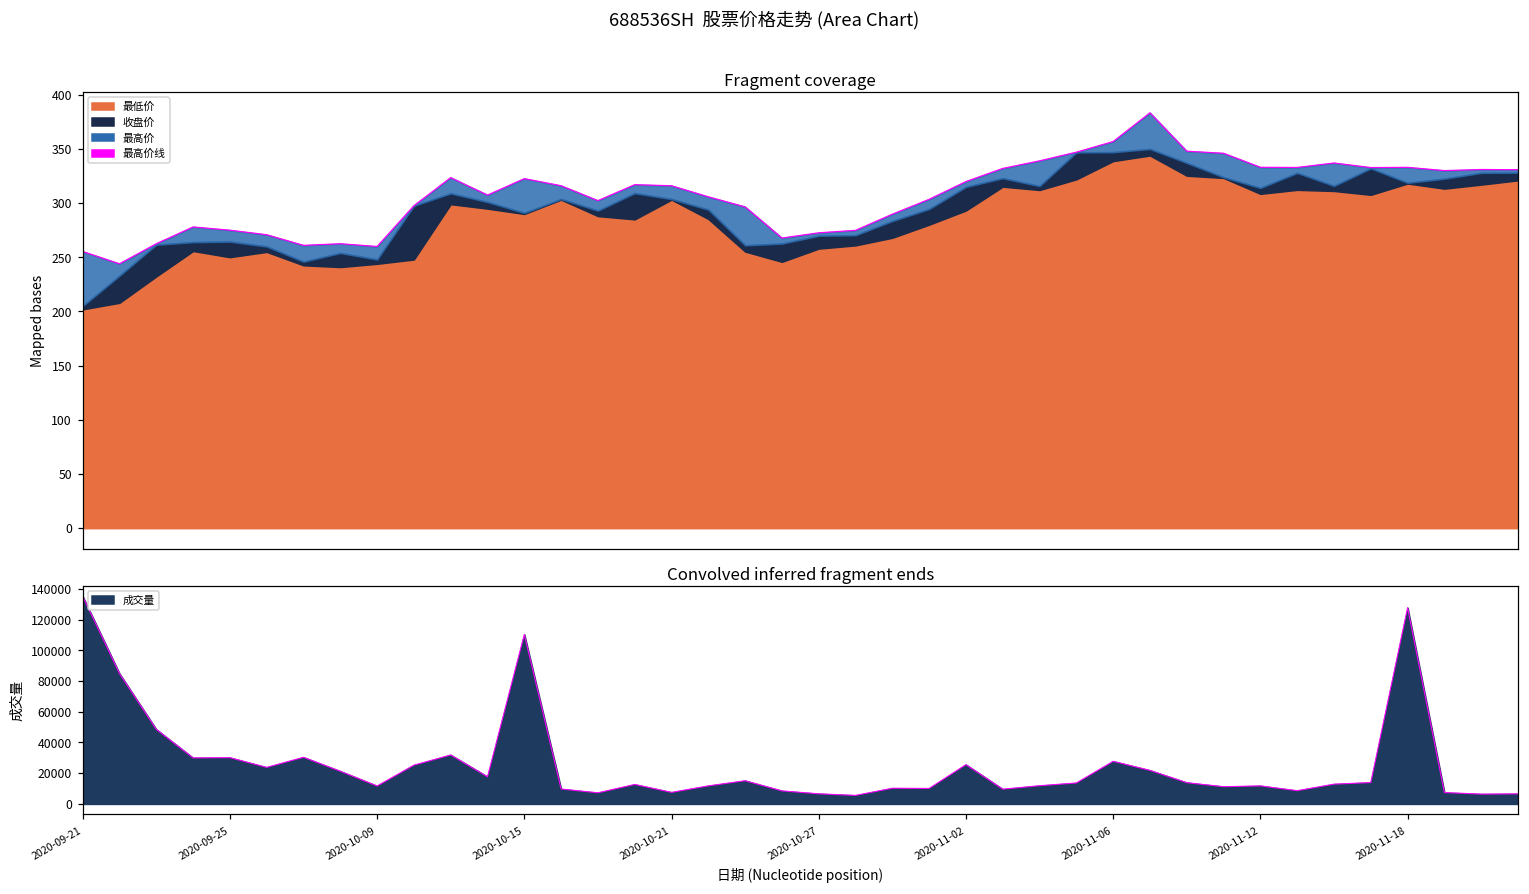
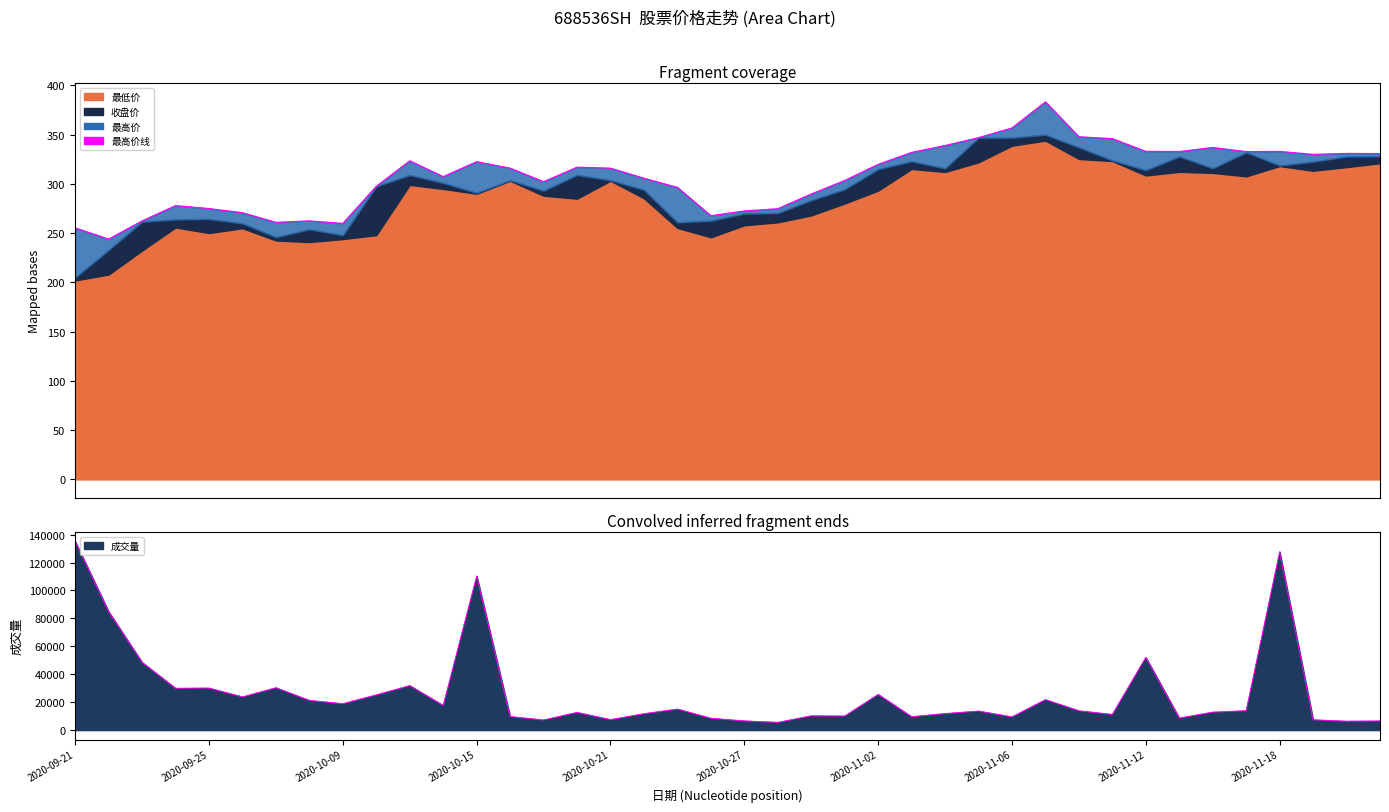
  {
    "Convolved inferred fragment ends": {
      "2020-09-21": 135000,
      "2020-09-25": 30000,
-     "2020-10-09": 12000,
+     "2020-10-09": 19000,
      "2020-10-15": 110000,
      "2020-10-21": 8000,
      "2020-10-27": 7000,
      "2020-11-02": 26000,
-     "2020-11-06": 28000,
-     "2020-11-12": 12000,
+     "2020-11-06": 9000,
+     "2020-11-12": 52000,
      "2020-11-18": 128000
    }
  }
